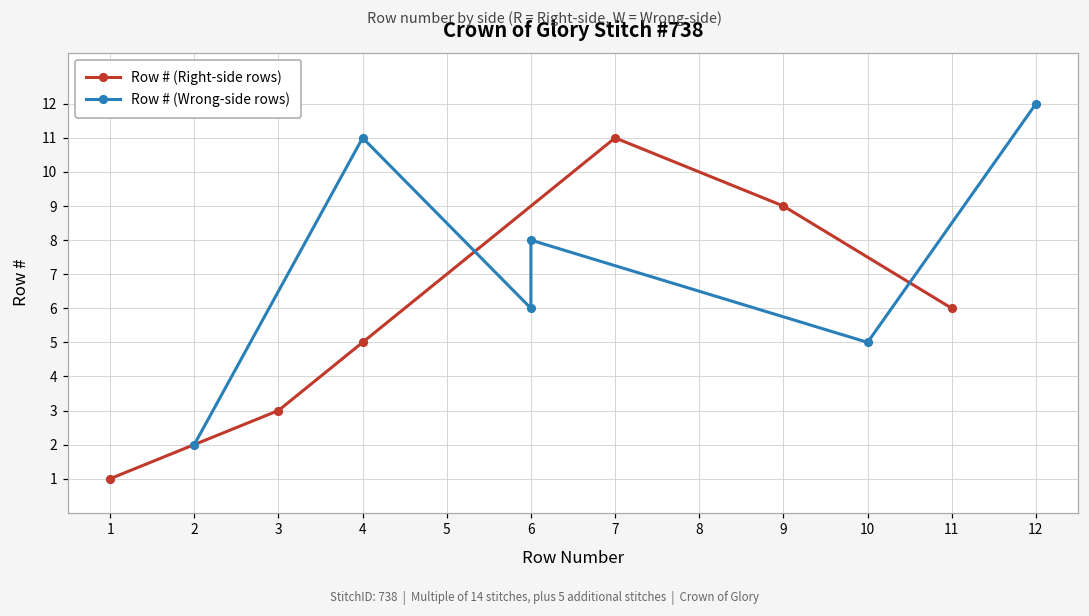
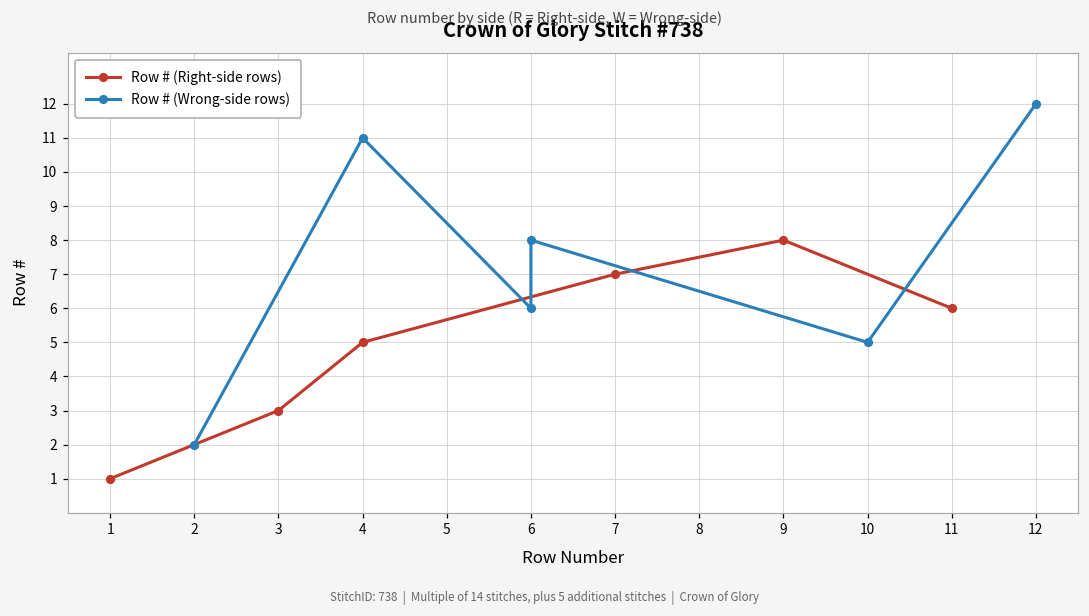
  {
    "Row # (Right-side rows)": {
      "1": 1,
      "3": 3,
      "4": 5,
-     "7": 11,
-     "9": 9,
+     "7": 7,
+     "9": 8,
      "11": 6
    }
  }
